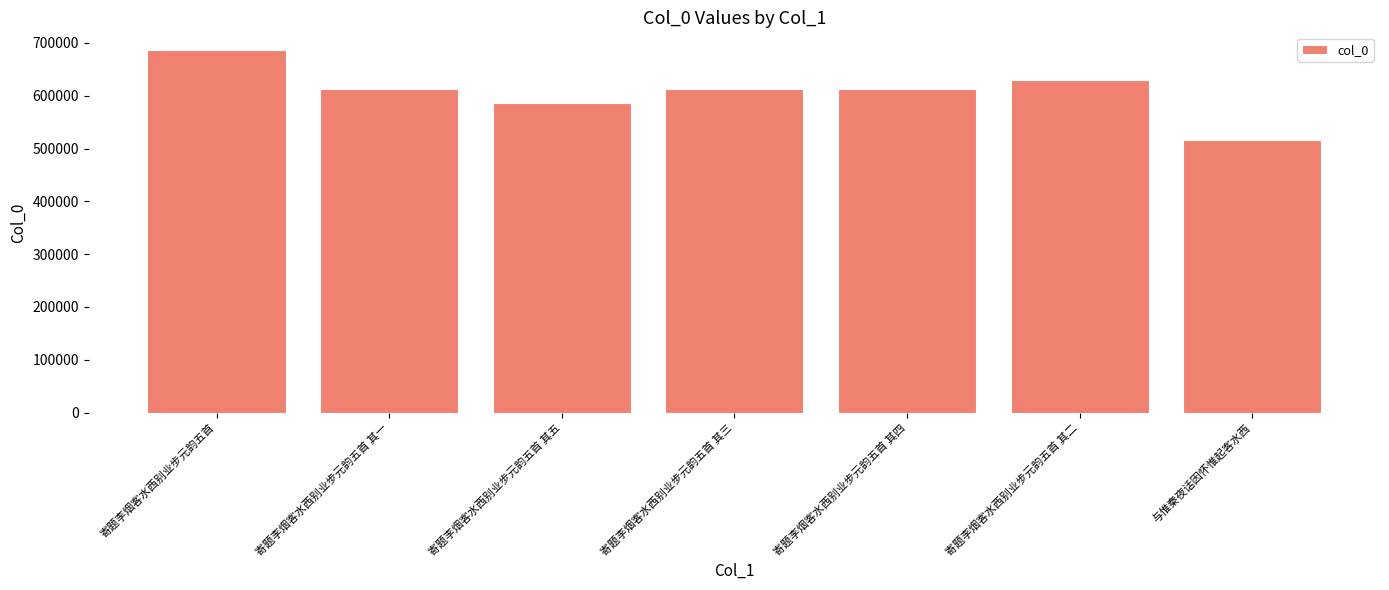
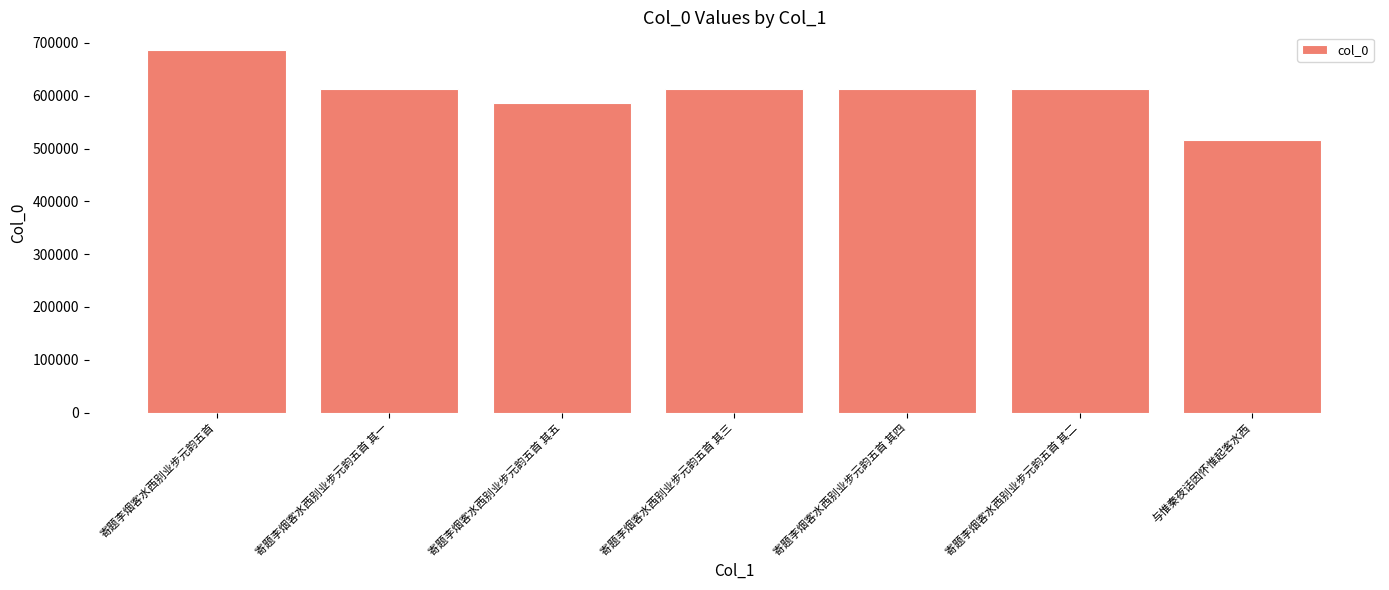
  {
    "寄题李烟客水西别业步元韵五首": 690000,
    "寄题李烟客水西别业步元韵五首 其一": 610000,
    "寄题李烟客水西别业步元韵五首 其五": 590000,
    "寄题李烟客水西别业步元韵五首 其三": 610000,
    "寄题李烟客水西别业步元韵五首 其四": 610000,
-   "寄题李烟客水西别业步元韵五首 其二": 630000,
+   "寄题李烟客水西别业步元韵五首 其二": 610000,
    "与惟秦夜话因怀惟起客水西": 520000
  }
